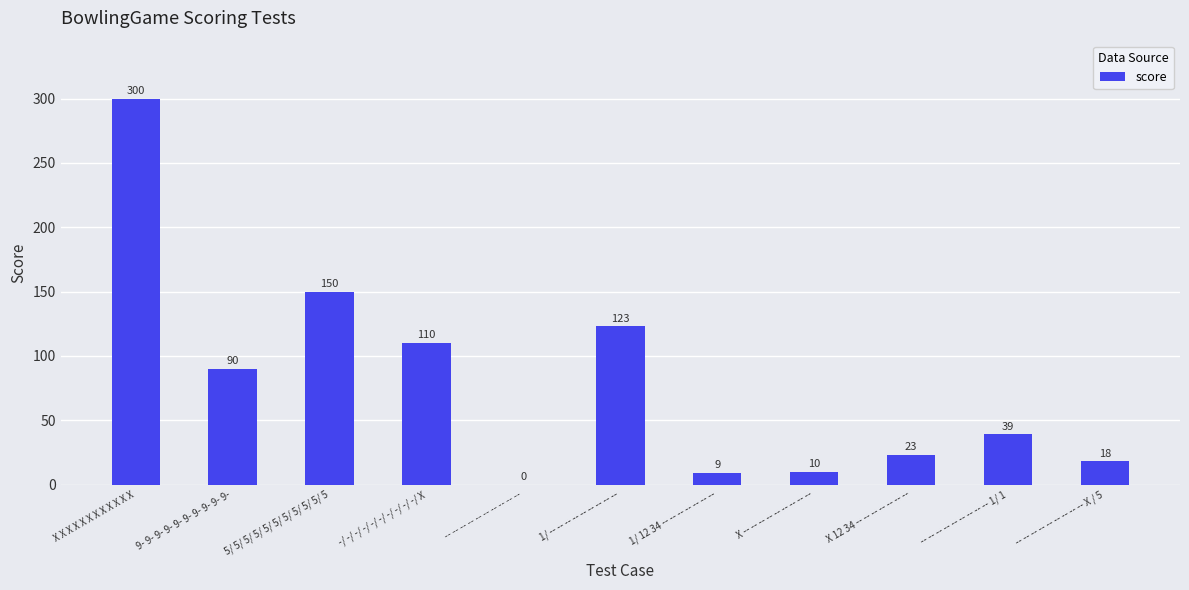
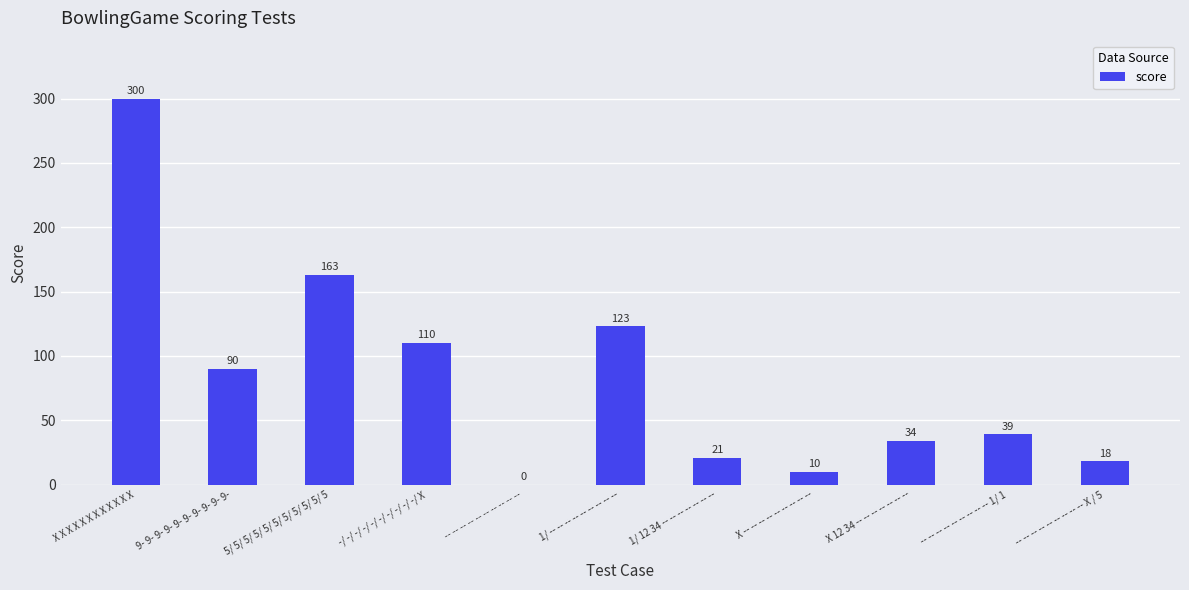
  {
    "X X X X X X X X X X X X": 300,
    "9- 9- 9- 9- 9- 9- 9- 9- 9- 9-": 90,
-   "5/ 5/ 5/ 5/ 5/ 5/ 5/ 5/ 5/ 5/ 5": 150,
+   "5/ 5/ 5/ 5/ 5/ 5/ 5/ 5/ 5/ 5/ 5": 163,
    "-/ -/ -/ -/ -/ -/ -/ -/ -/ -/ X": 110,
    "-- -- -- -- -- -- -- -- -- --": 0,
    "1/ -- -- -- -- -- -- -- -- --": 123,
-   "1/ 12 34 -- -- -- -- -- -- --": 9,
+   "1/ 12 34 -- -- -- -- -- -- --": 21,
    "X -- -- -- -- -- -- -- -- --": 10,
-   "X 12 34 -- -- -- -- -- -- --": 23,
+   "X 12 34 -- -- -- -- -- -- --": 34,
    "-- -- -- -- -- -- -- -- -- 1/ 1": 39,
    "-- -- -- -- -- -- -- -- -- X / 5": 18
  }
